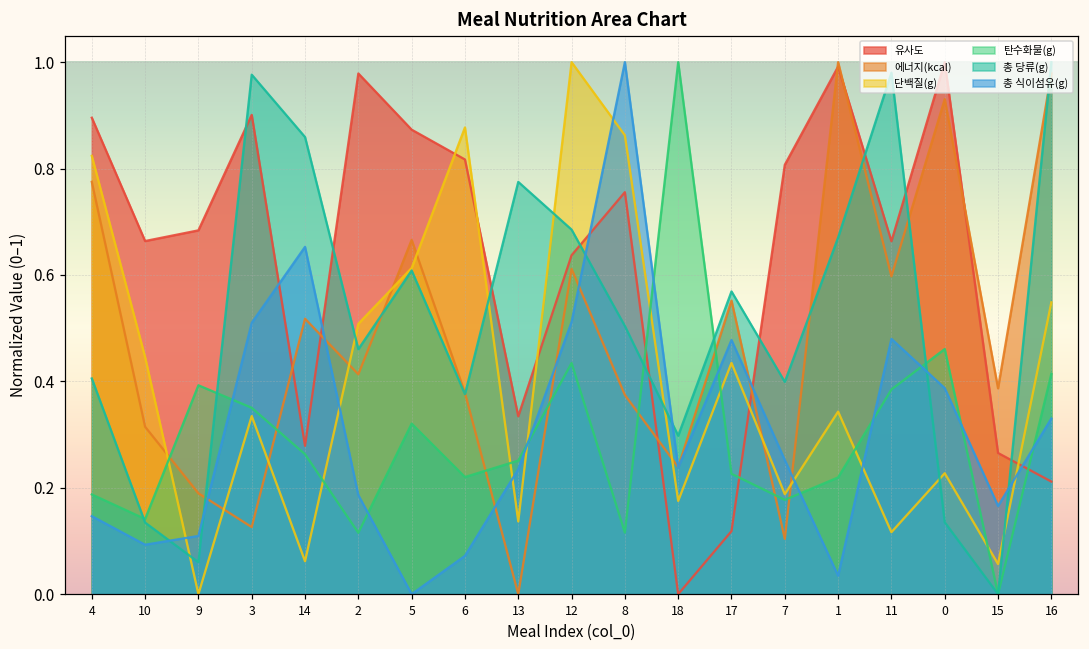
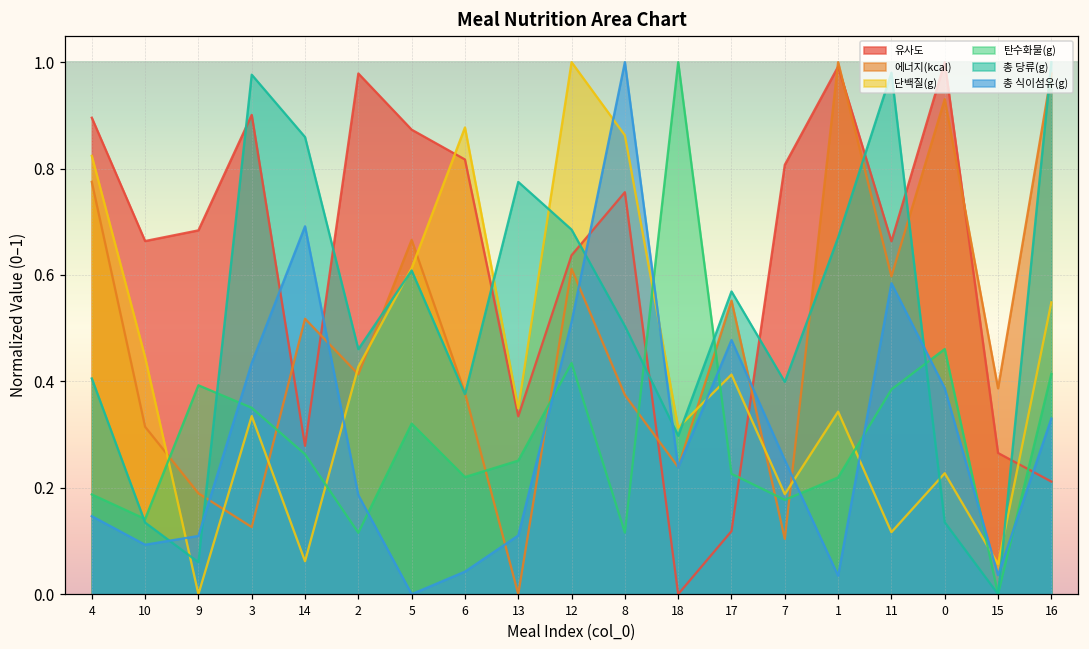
  {
    "단백질(g)": {
      "4": 0.82,
      "10": 0.45,
      "9": 0.00,
      "3": 0.33,
      "14": 0.06,
-     "2": 0.51,
+     "2": 0.43,
      "6": 0.88,
-     "13": 0.14,
+     "13": 0.35,
      "12": 1.00,
      "8": 0.86,
-     "18": 0.18,
-     "17": 0.43,
+     "18": 0.31,
+     "17": 0.41,
      "7": 0.19,
      "1": 0.34,
      "11": 0.12,
      "0": 0.23,
      "15": 0.06,
      "16": 0.55
    },
    "총 식이섬유(g)": {
      "4": 0.15,
      "10": 0.09,
      "9": 0.11,
-     "3": 0.51,
-     "14": 0.65,
+     "3": 0.43,
+     "14": 0.69,
      "2": 0.19,
      "5": 0.00,
-     "6": 0.07,
-     "13": 0.23,
+     "6": 0.04,
+     "13": 0.11,
      "12": 0.51,
      "8": 1.00,
      "17": 0.48,
      "7": 0.25,
      "1": 0.03,
-     "11": 0.48,
+     "11": 0.58,
      "0": 0.39,
-     "15": 0.17,
+     "15": 0.04,
      "16": 0.33
    }
  }
